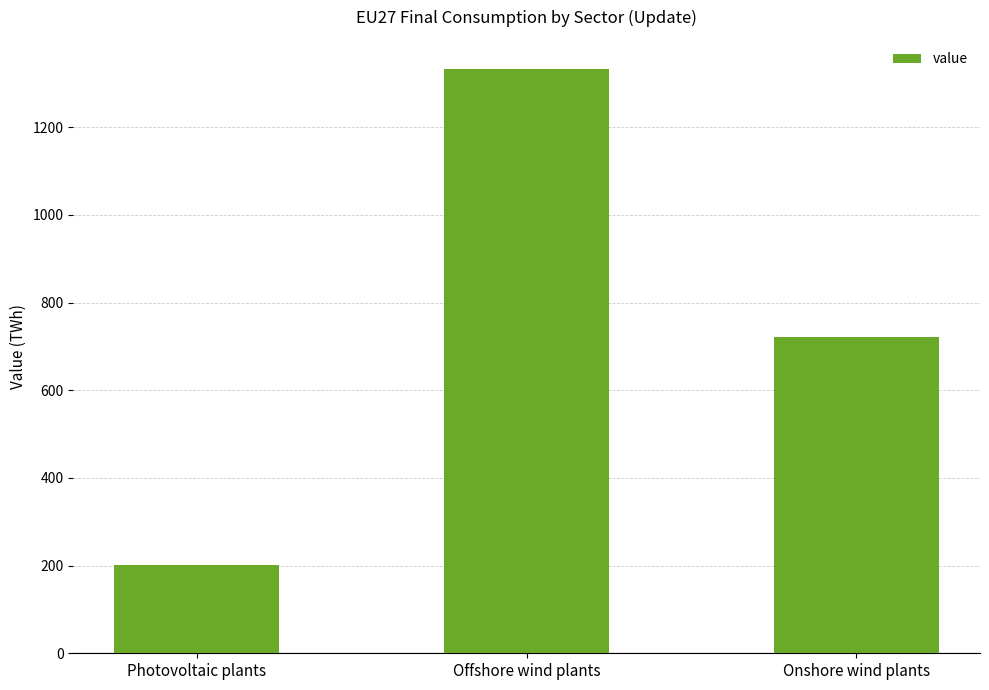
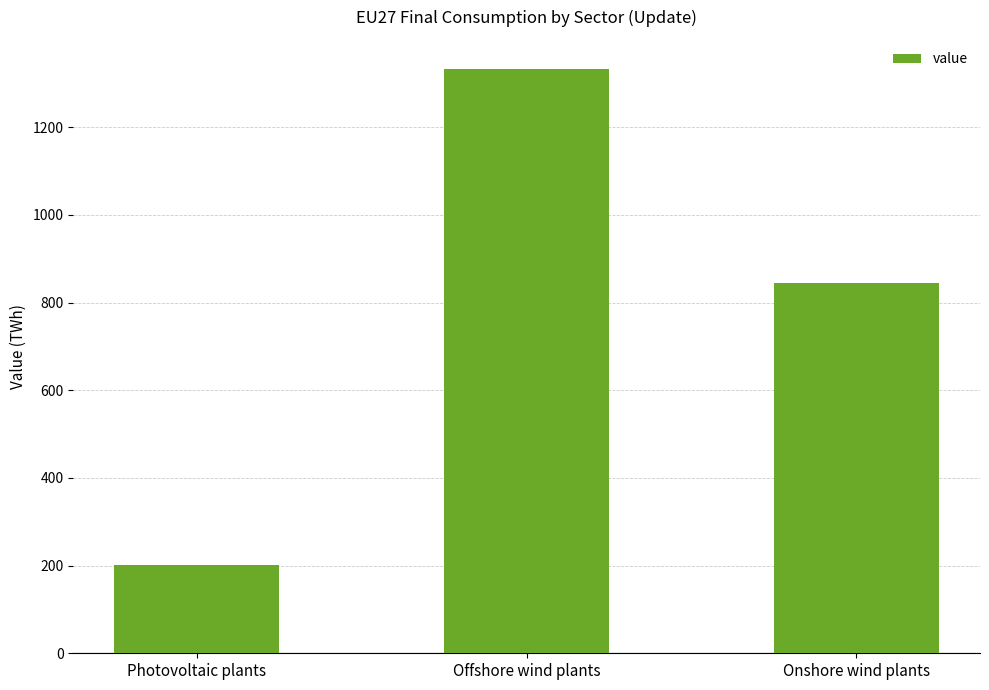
  {
    "Photovoltaic plants": 200,
    "Offshore wind plants": 1330,
-   "Onshore wind plants": 720
+   "Onshore wind plants": 840
  }
